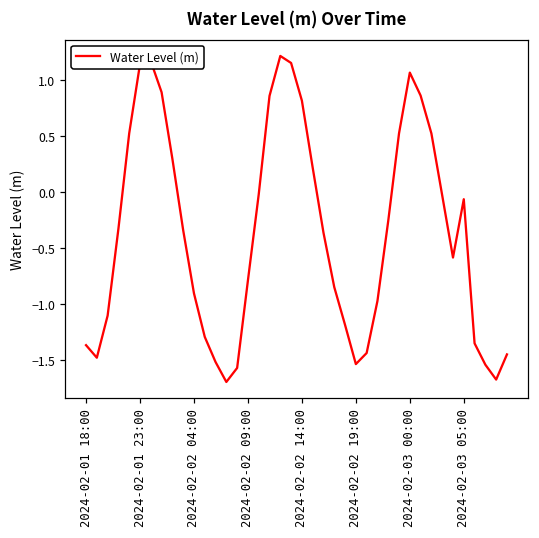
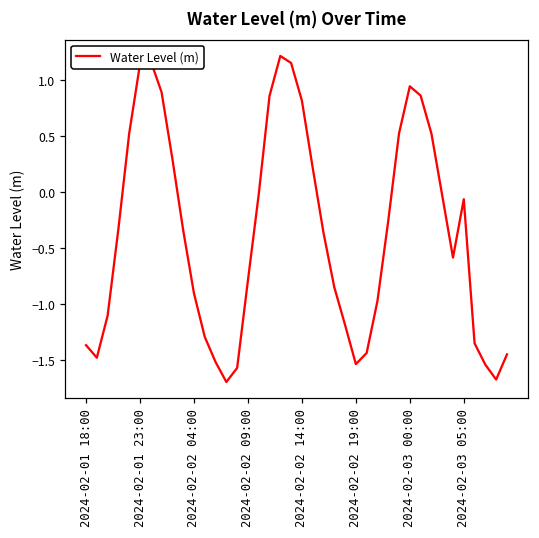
  {
    "2024-02-01 18:00": -1.37,
    "2024-02-02 04:00": -0.91,
    "2024-02-02 09:00": -0.79,
    "2024-02-02 14:00": 0.81,
    "2024-02-02 19:00": -1.54,
-   "2024-02-03 00:00": 1.06,
+   "2024-02-03 00:00": 0.94,
    "2024-02-03 05:00": -0.07
  }
